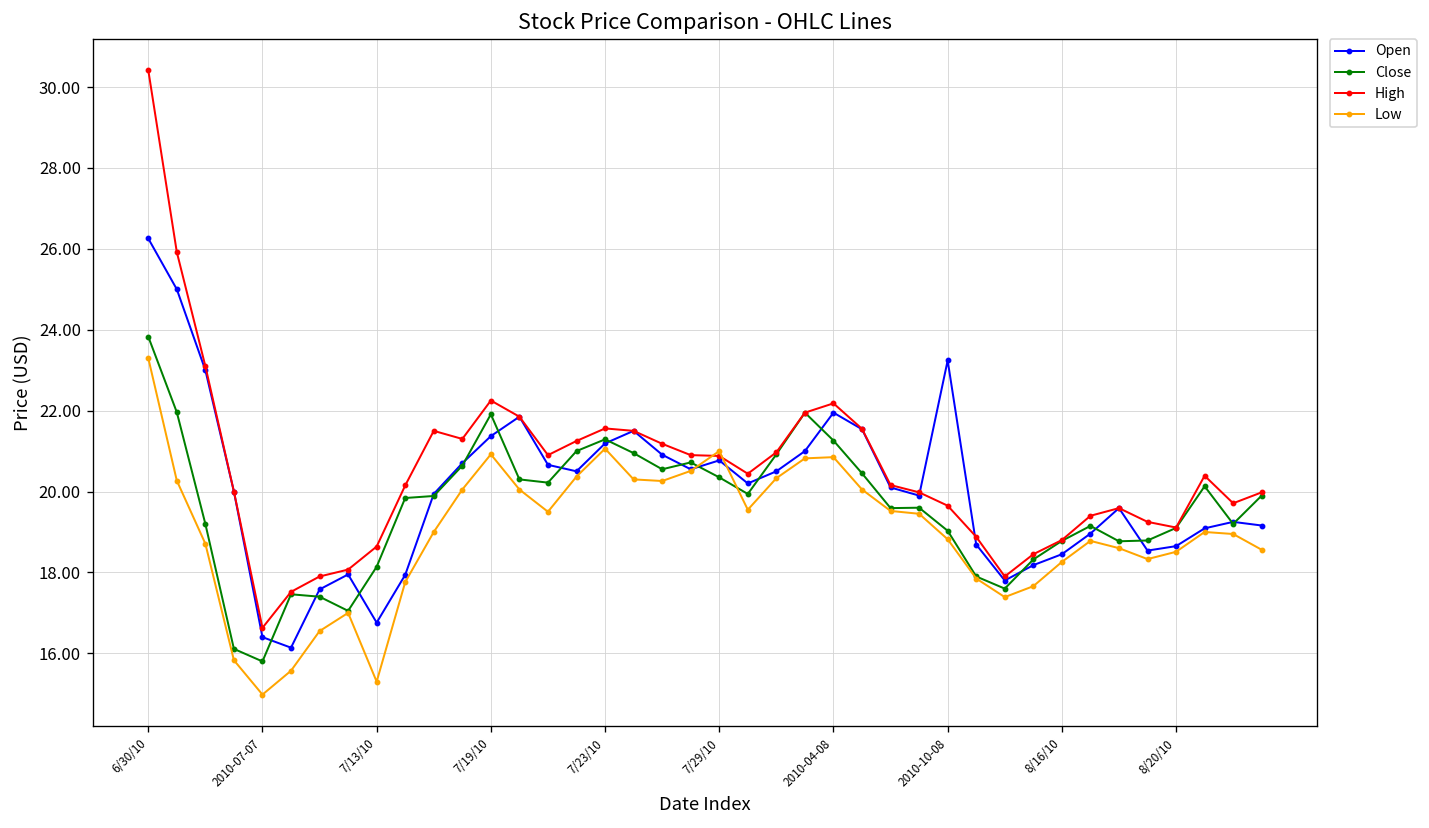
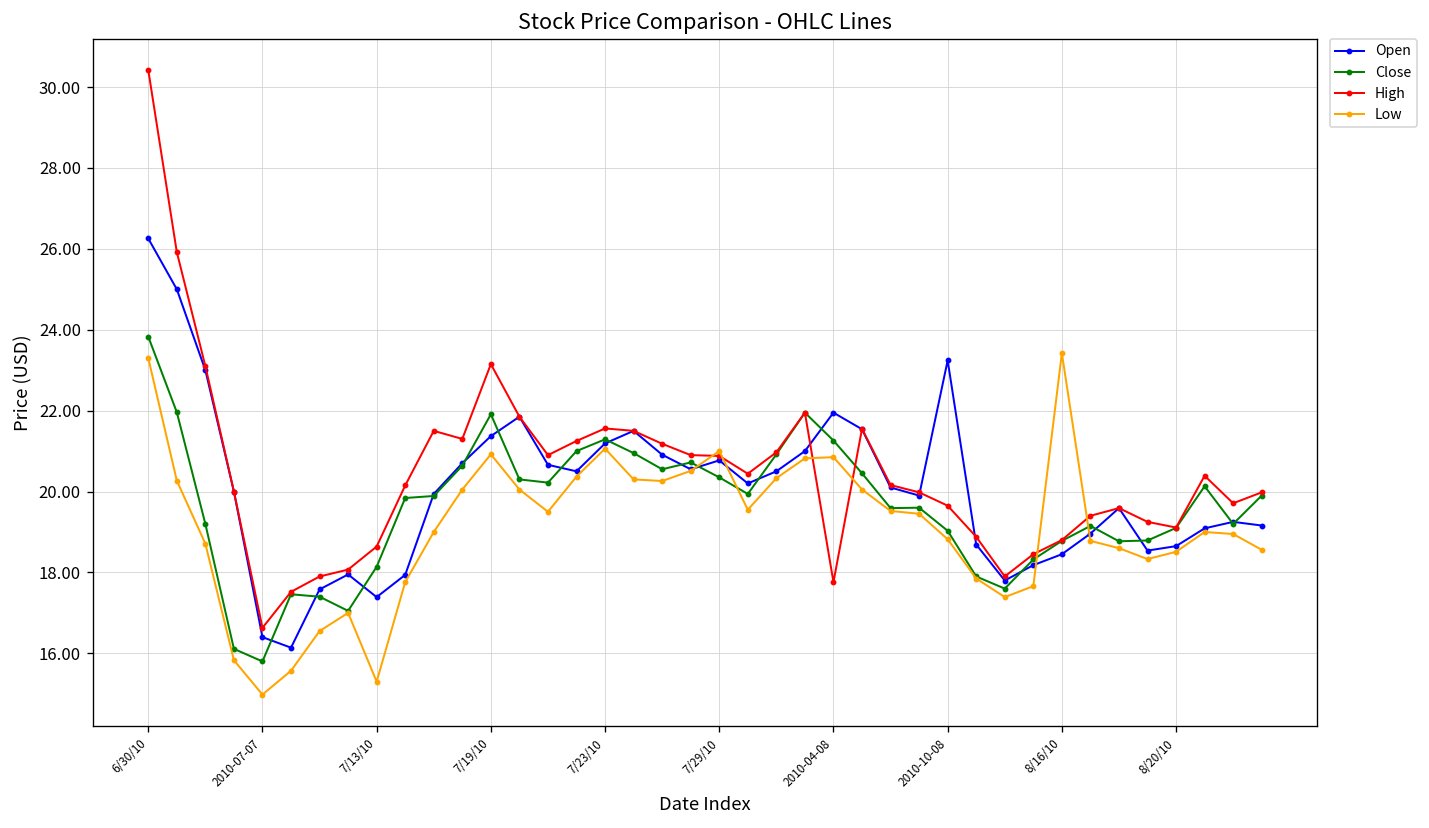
  {
    "Open": {
      "6/30/10": 26.3,
      "2010-07-07": 16.4,
-     "7/13/10": 16.8,
+     "7/13/10": 17.4,
      "7/19/10": 21.4,
      "7/23/10": 21.2,
      "7/29/10": 20.8,
      "2010-04-08": 22.0,
      "2010-10-08": 23.2,
      "8/16/10": 18.5,
      "8/20/10": 18.7
    },
    "Close": {
      "6/30/10": 23.8,
      "2010-07-07": 15.8,
      "7/13/10": 18.1,
      "7/19/10": 21.9,
      "7/23/10": 21.3,
      "7/29/10": 20.4,
      "2010-04-08": 21.3,
      "2010-10-08": 19.0
    },
    "High": {
      "6/30/10": 30.4,
      "2010-07-07": 16.6,
      "7/13/10": 18.6,
-     "7/19/10": 22.3,
+     "7/19/10": 23.2,
      "7/23/10": 21.6,
      "7/29/10": 20.9,
-     "2010-04-08": 22.2,
+     "2010-04-08": 17.8,
      "2010-10-08": 19.7
    },
    "Low": {
      "6/30/10": 23.3,
      "2010-07-07": 15.0,
      "7/13/10": 15.3,
      "7/19/10": 20.9,
      "7/23/10": 21.1,
      "7/29/10": 21.0,
      "2010-04-08": 20.9,
      "2010-10-08": 18.8,
-     "8/16/10": 18.3,
+     "8/16/10": 23.4,
      "8/20/10": 18.5
    }
  }
